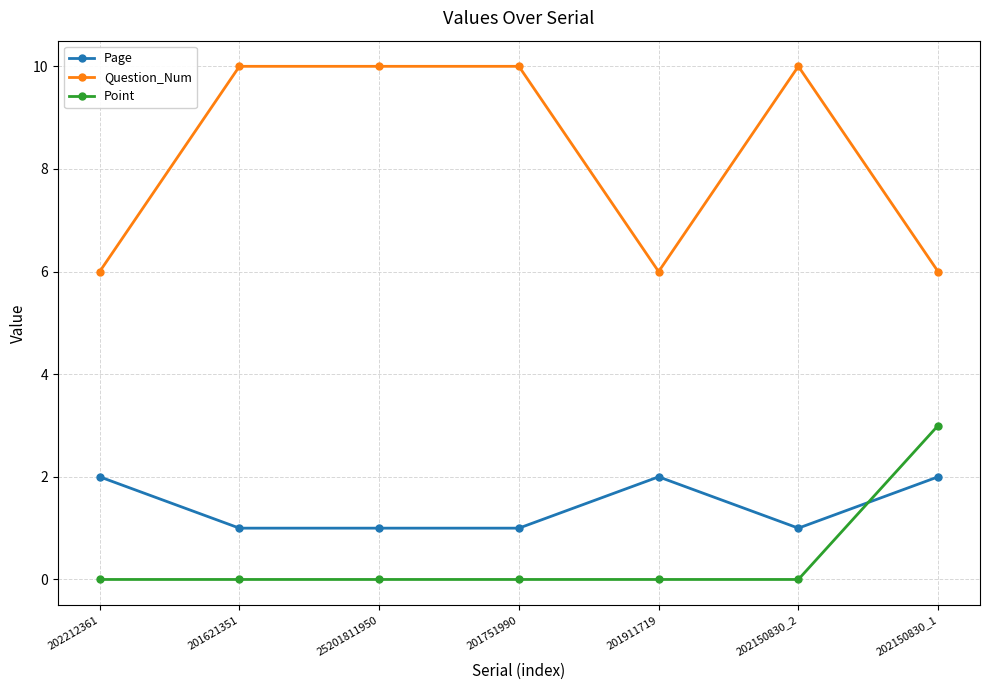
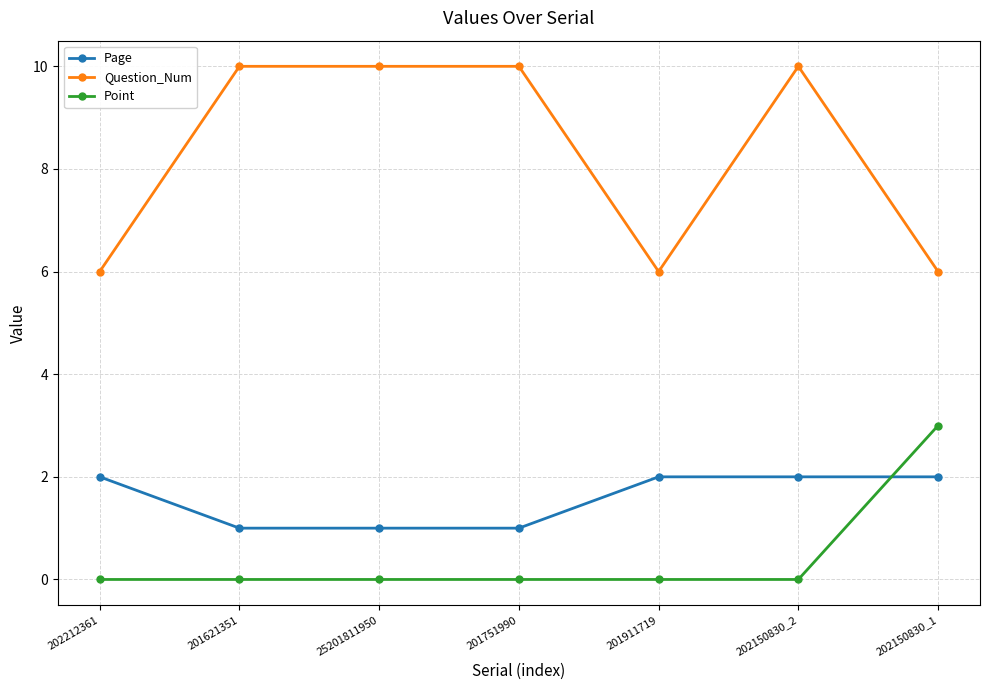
  {
    "Page": {
      "202212361": 2,
      "201621351": 1,
      "25201811950": 1,
      "201751990": 1,
      "201911719": 2,
-     "202150830_2": 1,
+     "202150830_2": 2,
      "202150830_1": 2
    },
    "Question_Num": {
      "202212361": 6,
      "201621351": 10,
      "25201811950": 10,
      "201751990": 10,
      "201911719": 6,
      "202150830_2": 10,
      "202150830_1": 6
    },
    "Point": {
      "202212361": 0,
      "201621351": 0,
      "25201811950": 0,
      "201751990": 0,
      "201911719": 0,
      "202150830_2": 0,
      "202150830_1": 3
    }
  }
